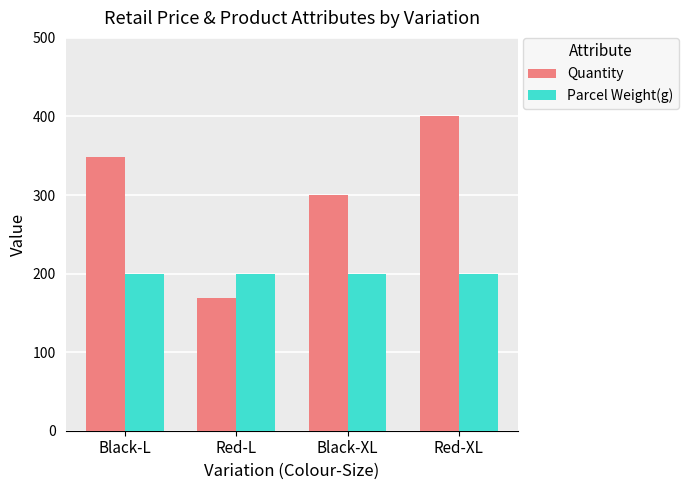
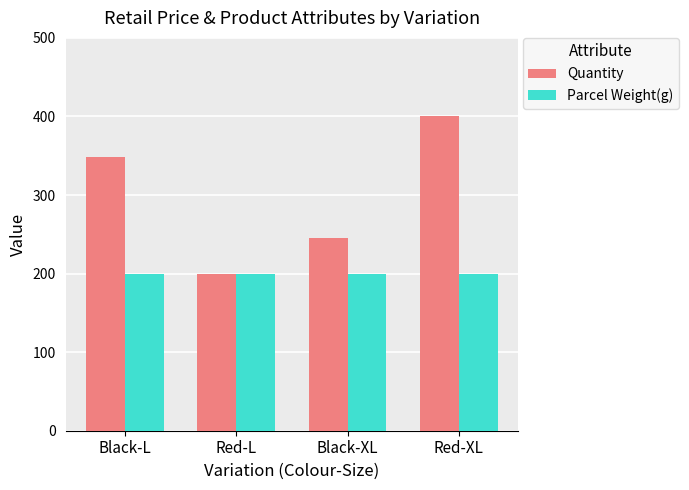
  {
    "Quantity": {
      "Black-L": 350,
-     "Red-L": 170,
-     "Black-XL": 300,
+     "Red-L": 200,
+     "Black-XL": 250,
      "Red-XL": 400
    },
    "Parcel Weight(g)": {
      "Black-L": 200,
      "Red-L": 200,
      "Black-XL": 200,
      "Red-XL": 200
    }
  }
